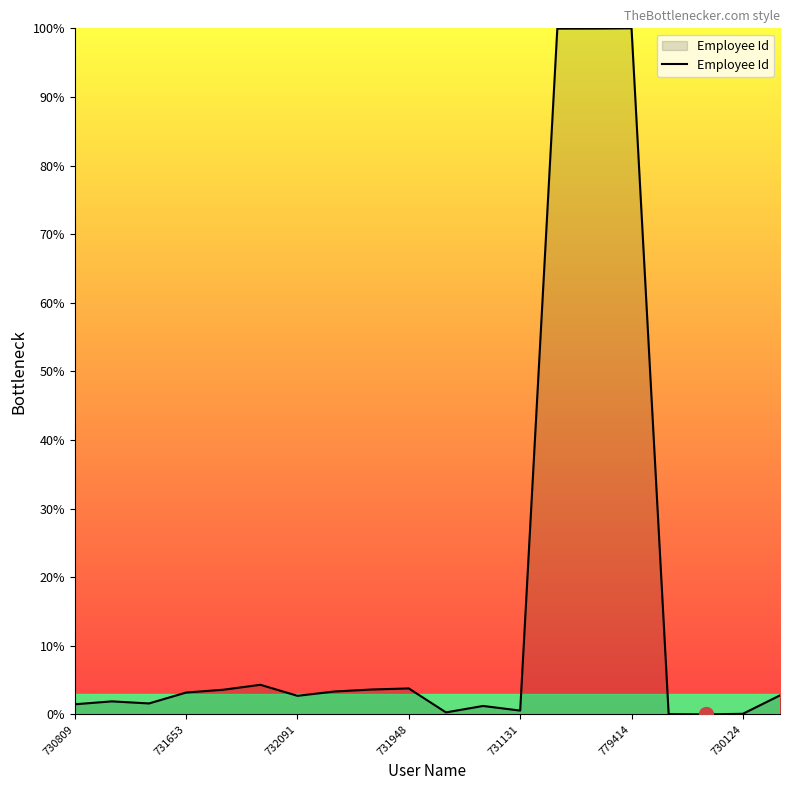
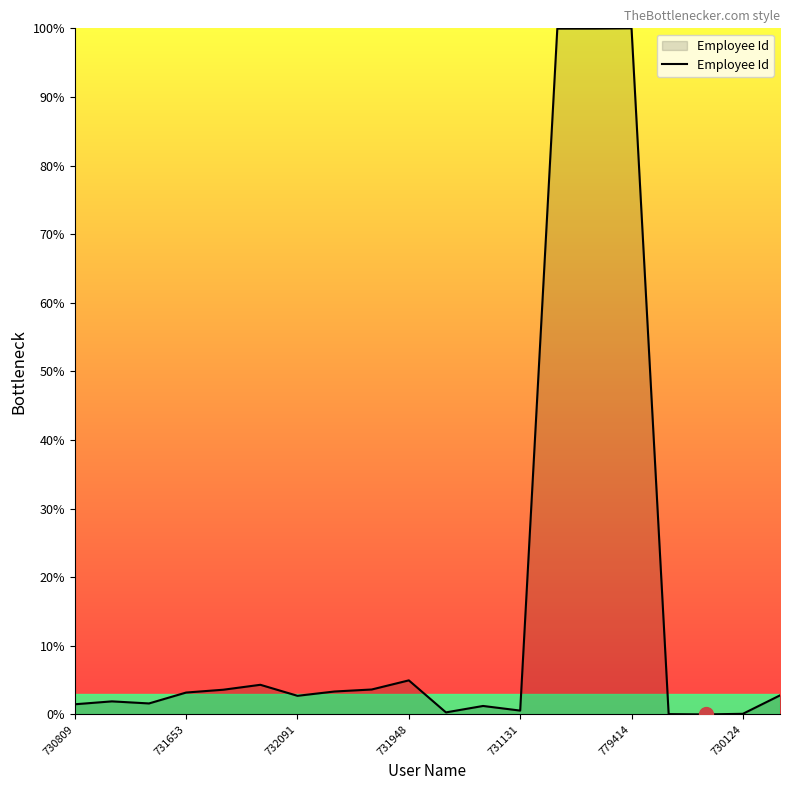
  {
    "Employee Id": {
      "731653": "3%",
-     "731948": "4%",
+     "731948": "5%",
      "779414": "100%"
    }
  }
